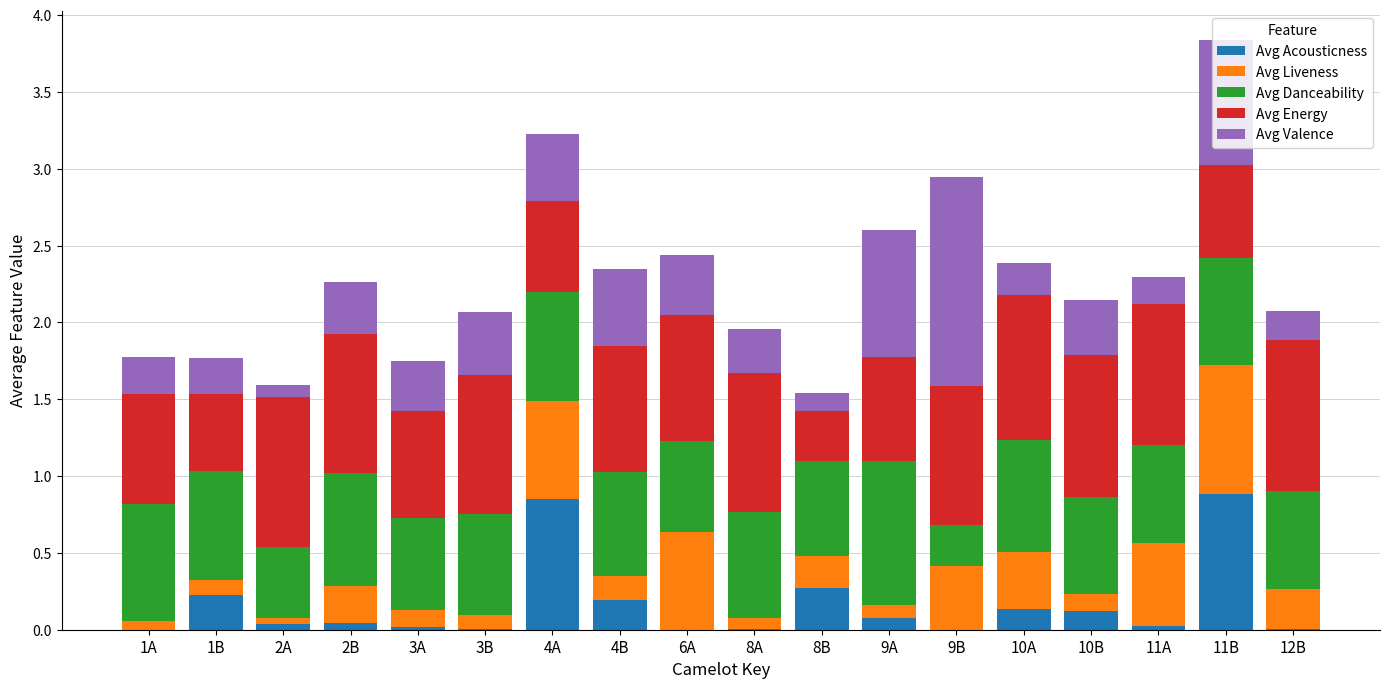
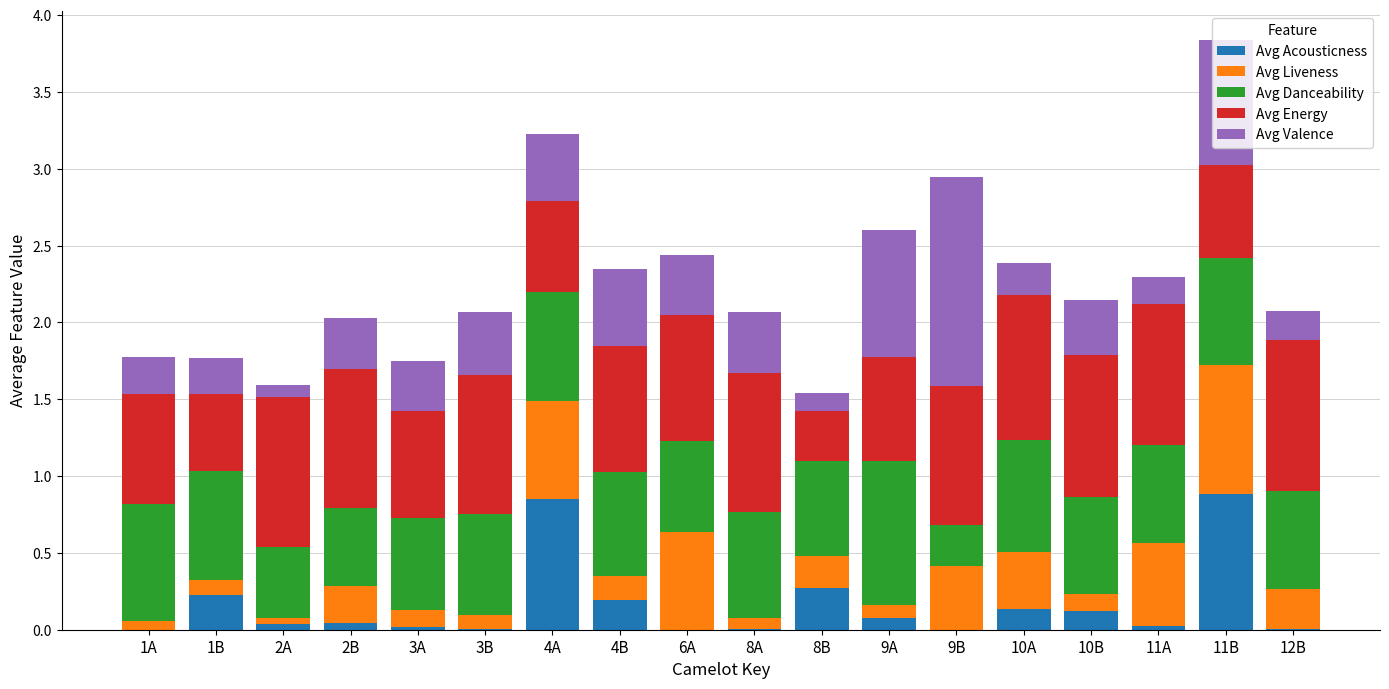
  {
    "Avg Acousticness": {
      "1B": 0.22,
      "2A": 0.04,
      "2B": 0.05,
      "3A": 0.02,
      "4A": 0.85,
      "4B": 0.19,
      "8B": 0.27,
      "9A": 0.08,
      "10A": 0.14,
      "10B": 0.12,
      "11A": 0.02,
      "11B": 0.88
    },
    "Avg Liveness": {
      "1A": 0.06,
      "1B": 0.10,
      "2A": 0.04,
      "2B": 0.24,
      "3A": 0.11,
      "3B": 0.09,
      "4A": 0.64,
      "4B": 0.16,
      "6A": 0.64,
      "8A": 0.08,
      "8B": 0.21,
      "9A": 0.08,
      "9B": 0.42,
      "10A": 0.37,
      "10B": 0.11,
      "11A": 0.54,
      "11B": 0.84,
      "12B": 0.27
    },
    "Avg Danceability": {
      "1A": 0.76,
      "1B": 0.71,
      "2A": 0.46,
-     "2B": 0.74,
+     "2B": 0.50,
      "3A": 0.60,
      "3B": 0.65,
      "4A": 0.71,
      "4B": 0.68,
      "6A": 0.59,
      "8A": 0.69,
      "8B": 0.62,
      "9A": 0.94,
      "9B": 0.27,
      "10A": 0.73,
      "10B": 0.63,
      "11A": 0.64,
      "11B": 0.70,
      "12B": 0.64
    },
    "Avg Energy": {
      "1A": 0.72,
      "1B": 0.50,
      "2A": 0.97,
      "2B": 0.90,
      "3A": 0.70,
      "3B": 0.91,
      "4A": 0.60,
      "4B": 0.82,
      "6A": 0.82,
      "8A": 0.91,
      "8B": 0.32,
      "9A": 0.68,
      "9B": 0.90,
      "10A": 0.95,
      "10B": 0.92,
      "11A": 0.91,
      "11B": 0.60,
      "12B": 0.98
    },
    "Avg Valence": {
      "1A": 0.24,
      "1B": 0.24,
      "2A": 0.08,
      "2B": 0.34,
      "3A": 0.32,
      "3B": 0.41,
      "4A": 0.44,
      "4B": 0.50,
      "6A": 0.39,
-     "8A": 0.29,
+     "8A": 0.40,
      "8B": 0.11,
      "9A": 0.82,
      "9B": 1.36,
      "10A": 0.21,
      "10B": 0.36,
      "11A": 0.18,
      "12B": 0.19
    }
  }
